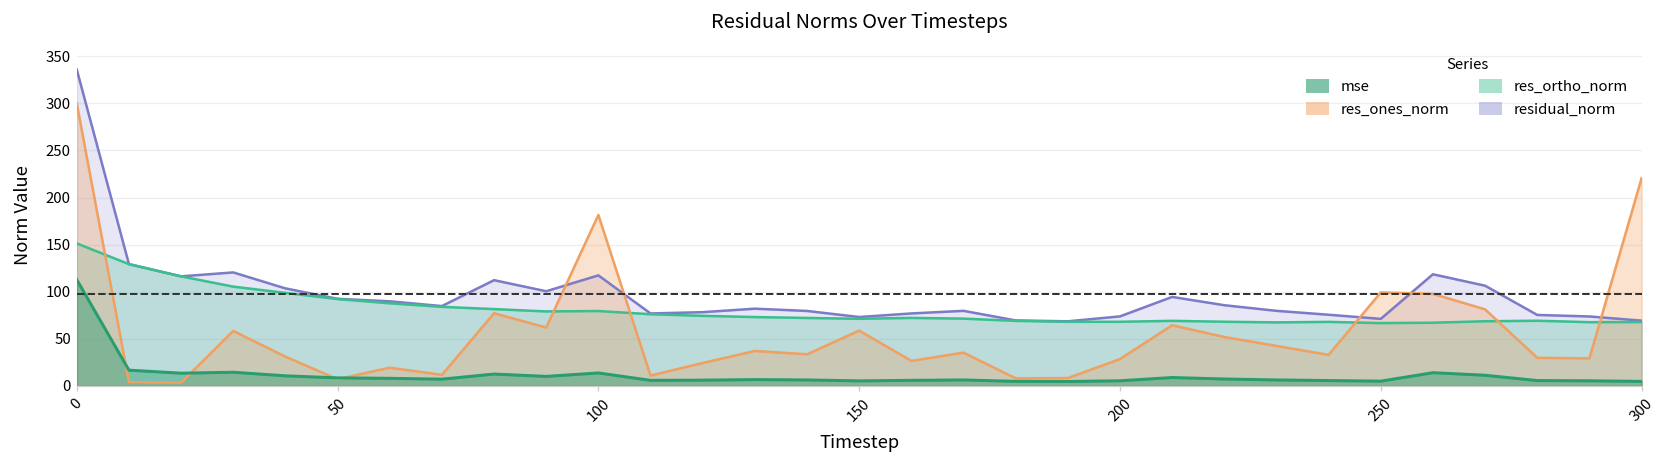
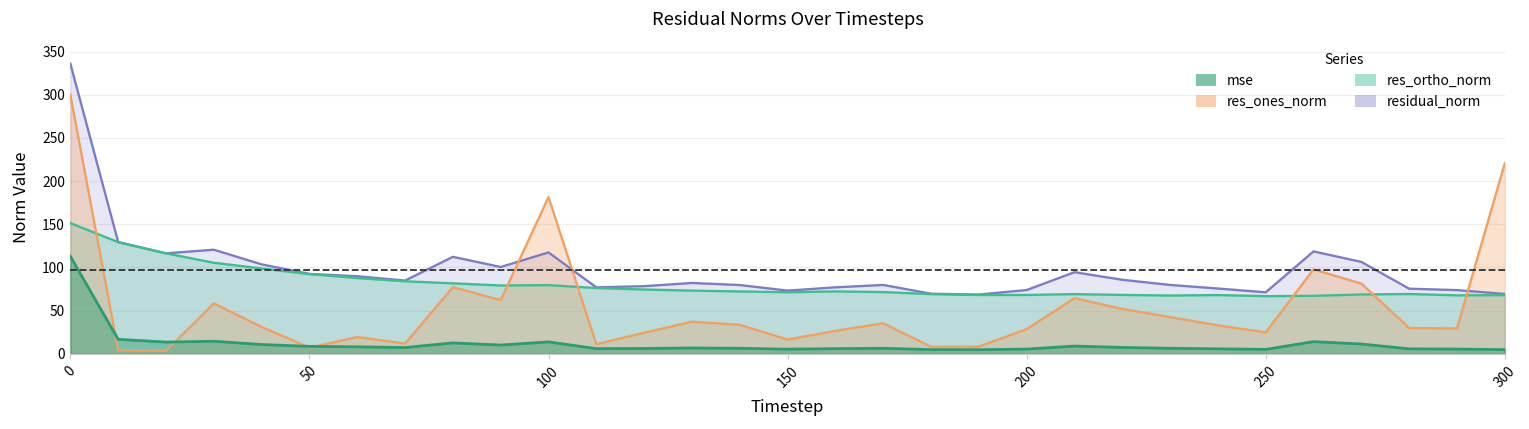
  {
    "res_ones_norm": {
      "0": 300,
      "100": 180,
-     "150": 60,
+     "150": 20,
      "200": 30,
-     "250": 100,
+     "250": 20,
      "300": 220
    }
  }
